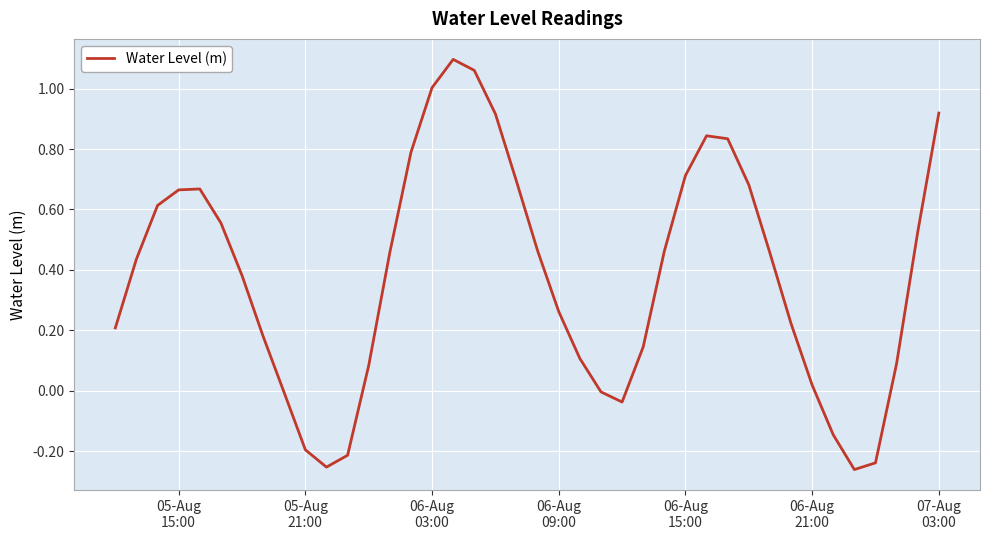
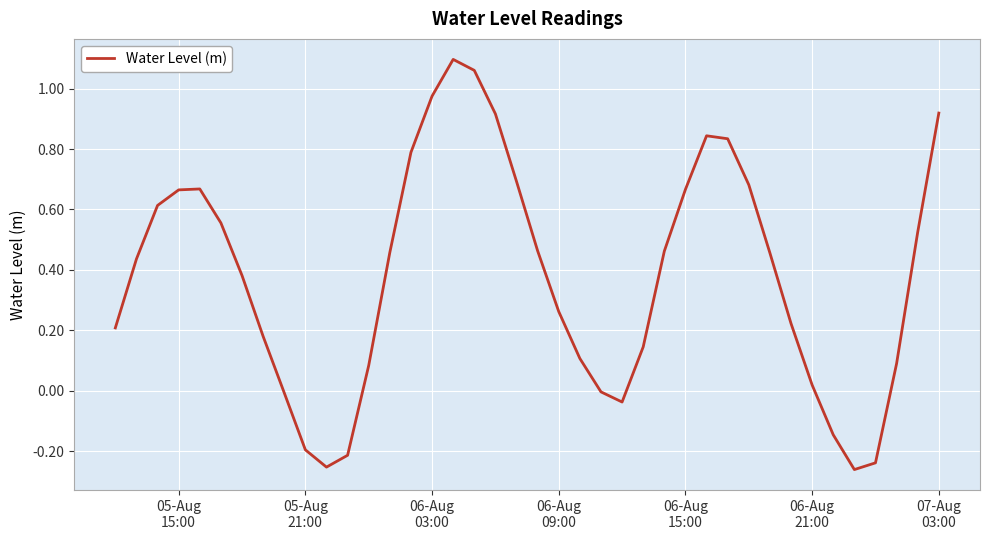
  {
    "05-Aug 15:00": 0.66,
    "05-Aug 21:00": -0.20,
-   "06-Aug 03:00": 1.00,
+   "06-Aug 03:00": 0.98,
    "06-Aug 09:00": 0.26,
-   "06-Aug 15:00": 0.71,
+   "06-Aug 15:00": 0.67,
    "06-Aug 21:00": 0.02,
    "07-Aug 03:00": 0.92
  }
